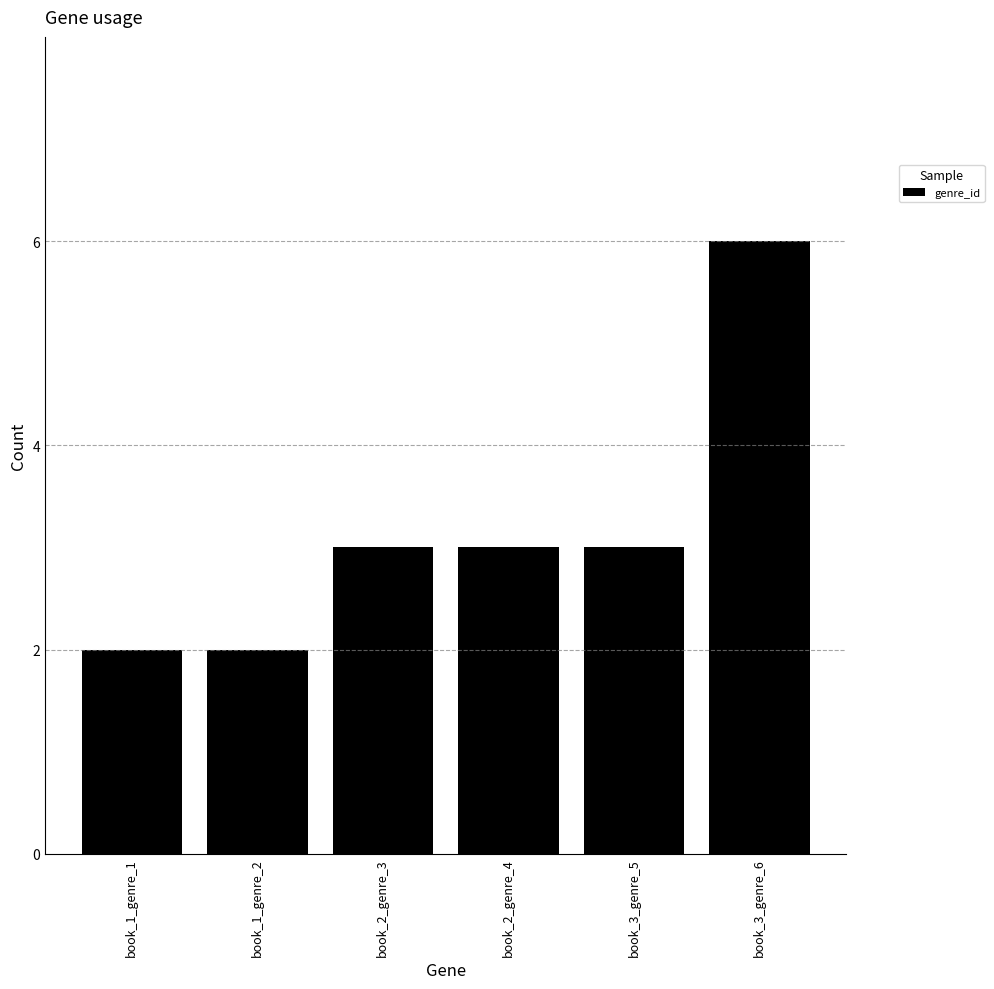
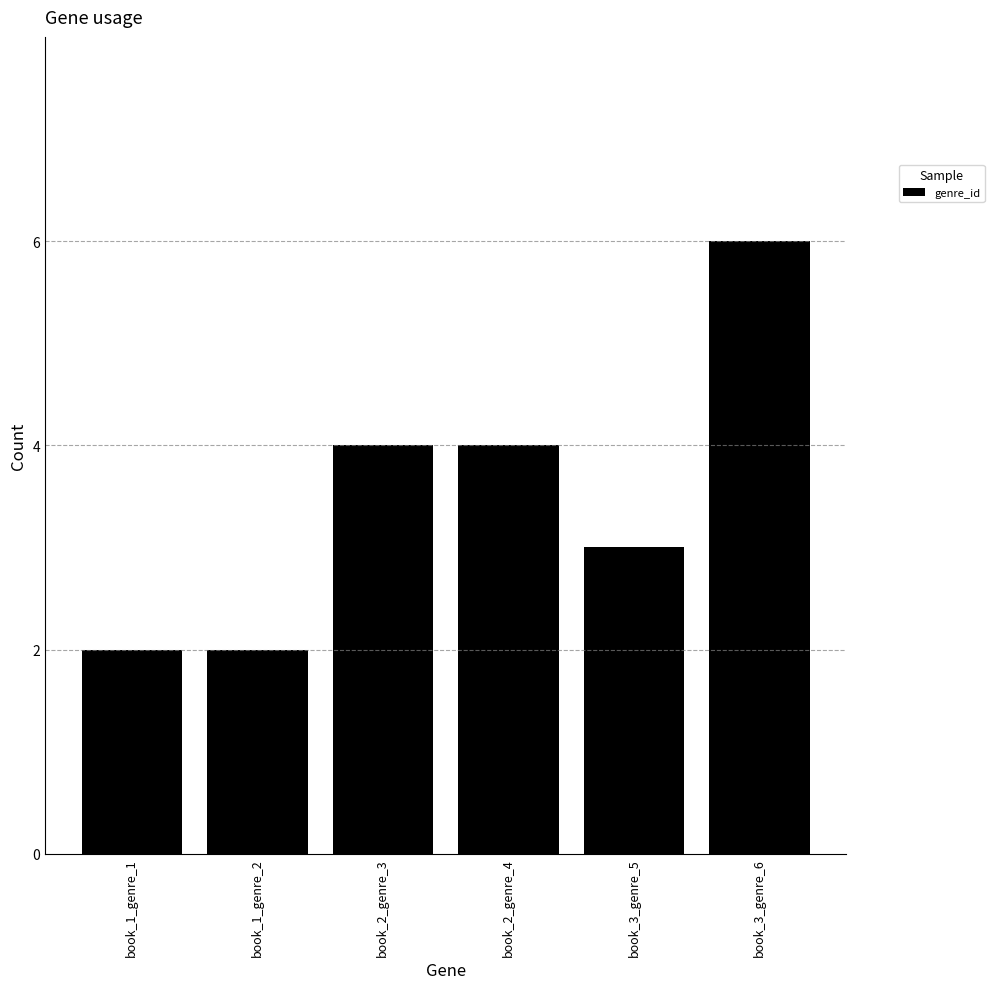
  {
    "book_1_genre_1": 2,
    "book_1_genre_2": 2,
-   "book_2_genre_3": 3,
-   "book_2_genre_4": 3,
+   "book_2_genre_3": 4,
+   "book_2_genre_4": 4,
    "book_3_genre_5": 3,
    "book_3_genre_6": 6
  }
